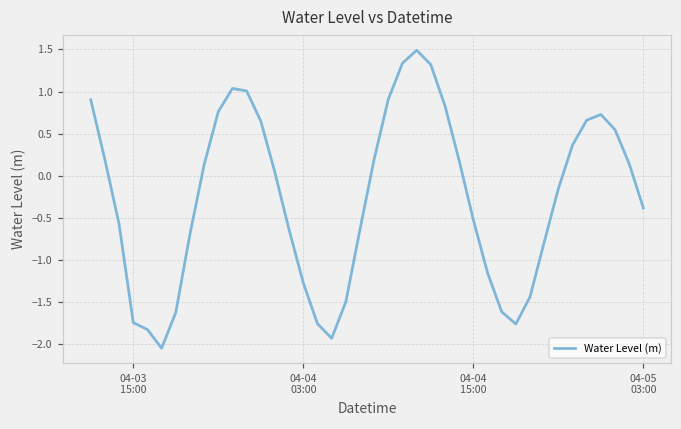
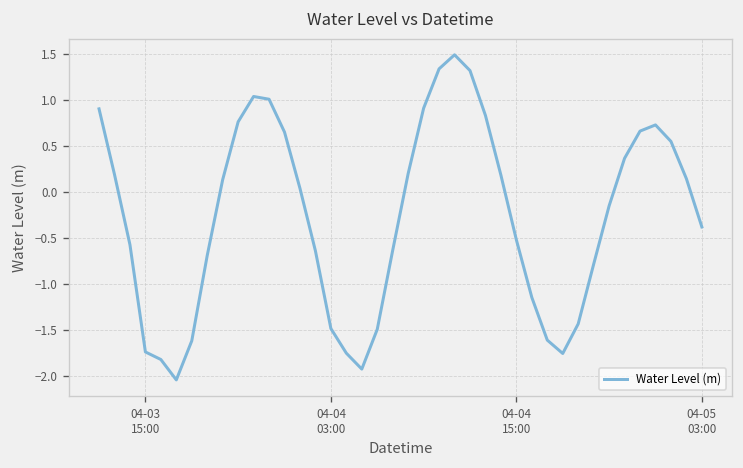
  {
    "04-03 15:00": -1.7,
-   "04-04 03:00": -1.3,
+   "04-04 03:00": -1.5,
    "04-04 15:00": -0.5,
    "04-05 03:00": -0.4
  }
